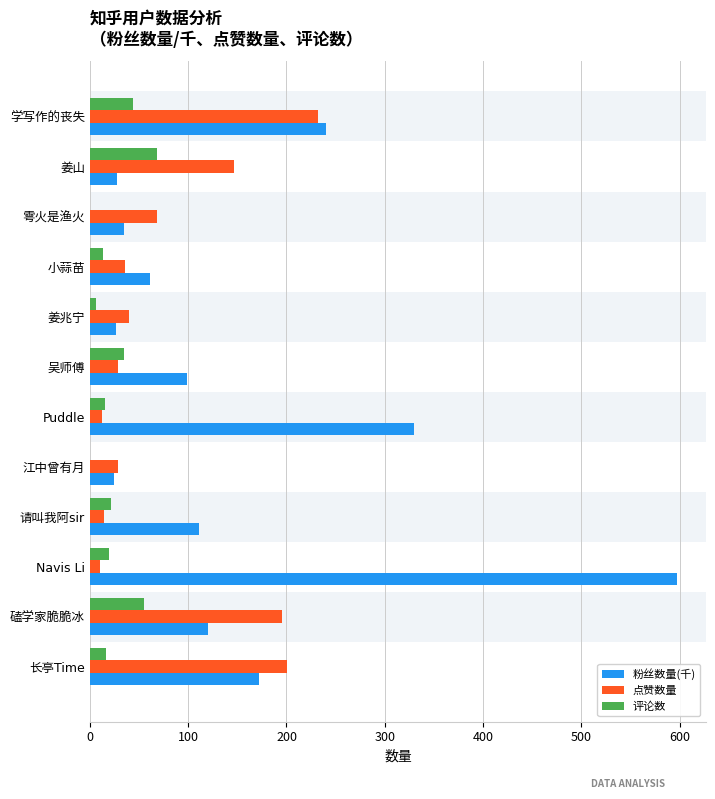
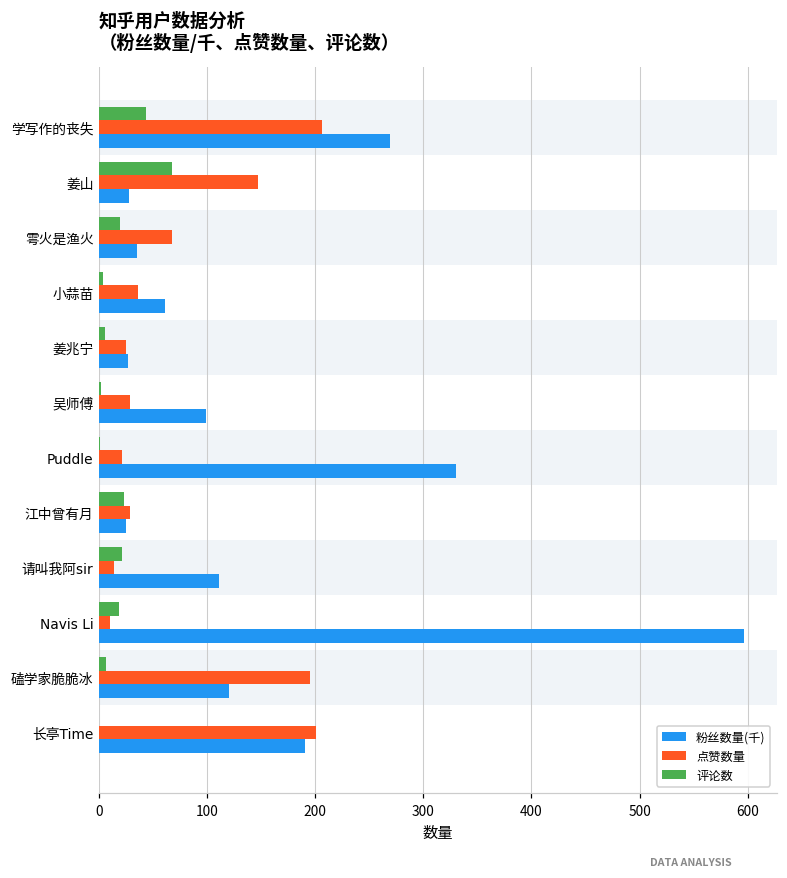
  {
    "粉丝数量(千)": {
-     "学写作的丧失": 240,
+     "学写作的丧失": 270,
      "姜山": 30,
      "雩火是渔火": 40,
      "小蒜苗": 60,
      "姜兆宁": 30,
      "吴师傅": 100,
      "Puddle": 330,
      "江中曾有月": 20,
      "请叫我阿sir": 110,
      "Navis Li": 600,
      "磕学家脆脆冰": 120,
-     "长亭Time": 170
+     "长亭Time": 190
    },
    "点赞数量": {
-     "学写作的丧失": 230,
+     "学写作的丧失": 210,
      "姜山": 150,
      "雩火是渔火": 70,
      "小蒜苗": 40,
-     "姜兆宁": 40,
+     "姜兆宁": 30,
      "吴师傅": 30,
-     "Puddle": 10,
+     "Puddle": 20,
      "江中曾有月": 30,
      "请叫我阿sir": 10,
      "Navis Li": 10,
      "磕学家脆脆冰": 200,
      "长亭Time": 200
    },
    "评论数": {
      "学写作的丧失": 40,
      "姜山": 70,
-     "雩火是渔火": 0,
-     "小蒜苗": 10,
+     "雩火是渔火": 20,
+     "小蒜苗": 0,
      "姜兆宁": 10,
-     "吴师傅": 40,
-     "Puddle": 20,
-     "江中曾有月": 0,
+     "吴师傅": 0,
+     "Puddle": 0,
+     "江中曾有月": 20,
      "请叫我阿sir": 20,
      "Navis Li": 20,
-     "磕学家脆脆冰": 60,
-     "长亭Time": 20
+     "磕学家脆脆冰": 10,
+     "长亭Time": 0
    }
  }
